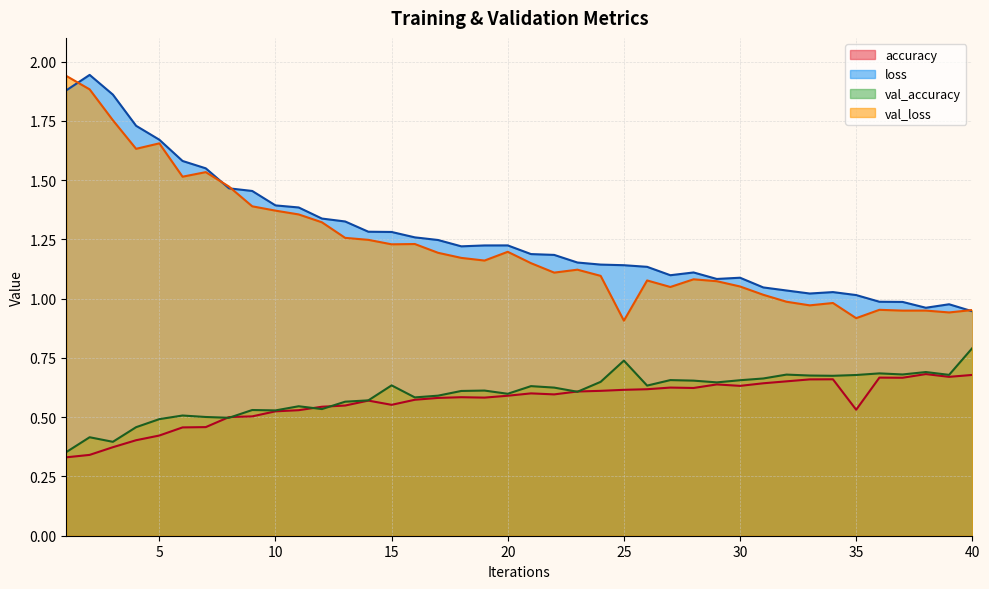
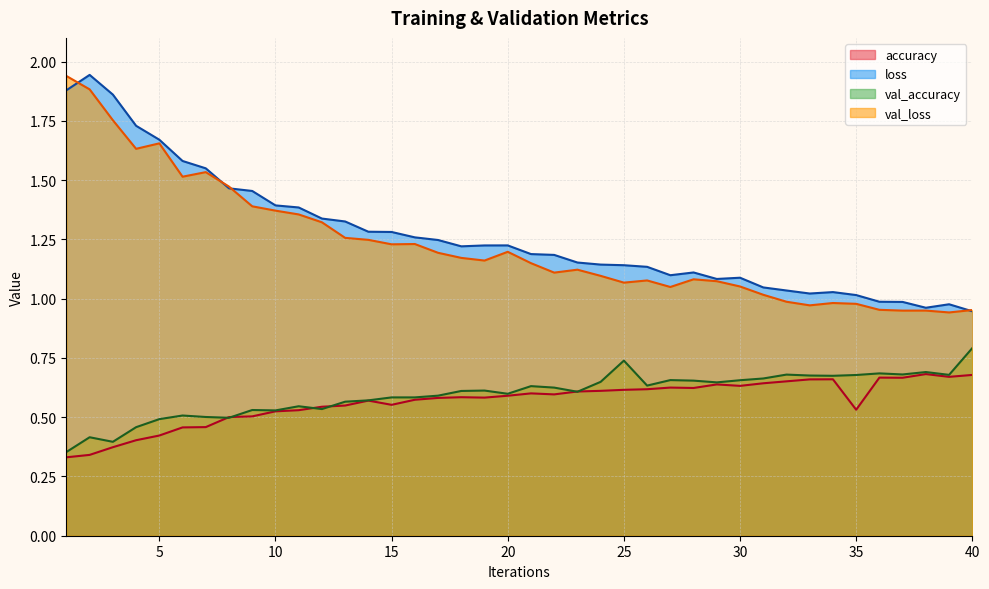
  {
    "accuracy": {
      "5": 0.42,
      "15": 0.55,
      "25": 0.62,
      "30": 0.63,
      "35": 0.53,
      "40": 0.68
    },
    "loss": {
      "5": 1.67,
      "10": 1.39,
      "15": 1.28,
      "20": 1.22,
      "25": 1.14,
      "30": 1.09,
      "35": 1.02
    },
    "val_accuracy": {
      "5": 0.49,
-     "15": 0.63,
+     "15": 0.58,
      "25": 0.74,
      "30": 0.66,
      "35": 0.68,
      "40": 0.79
    },
    "val_loss": {
      "5": 1.66,
      "10": 1.37,
      "15": 1.23,
      "20": 1.20,
-     "25": 0.91,
+     "25": 1.07,
      "30": 1.05,
-     "35": 0.92
+     "35": 0.98
    }
  }
